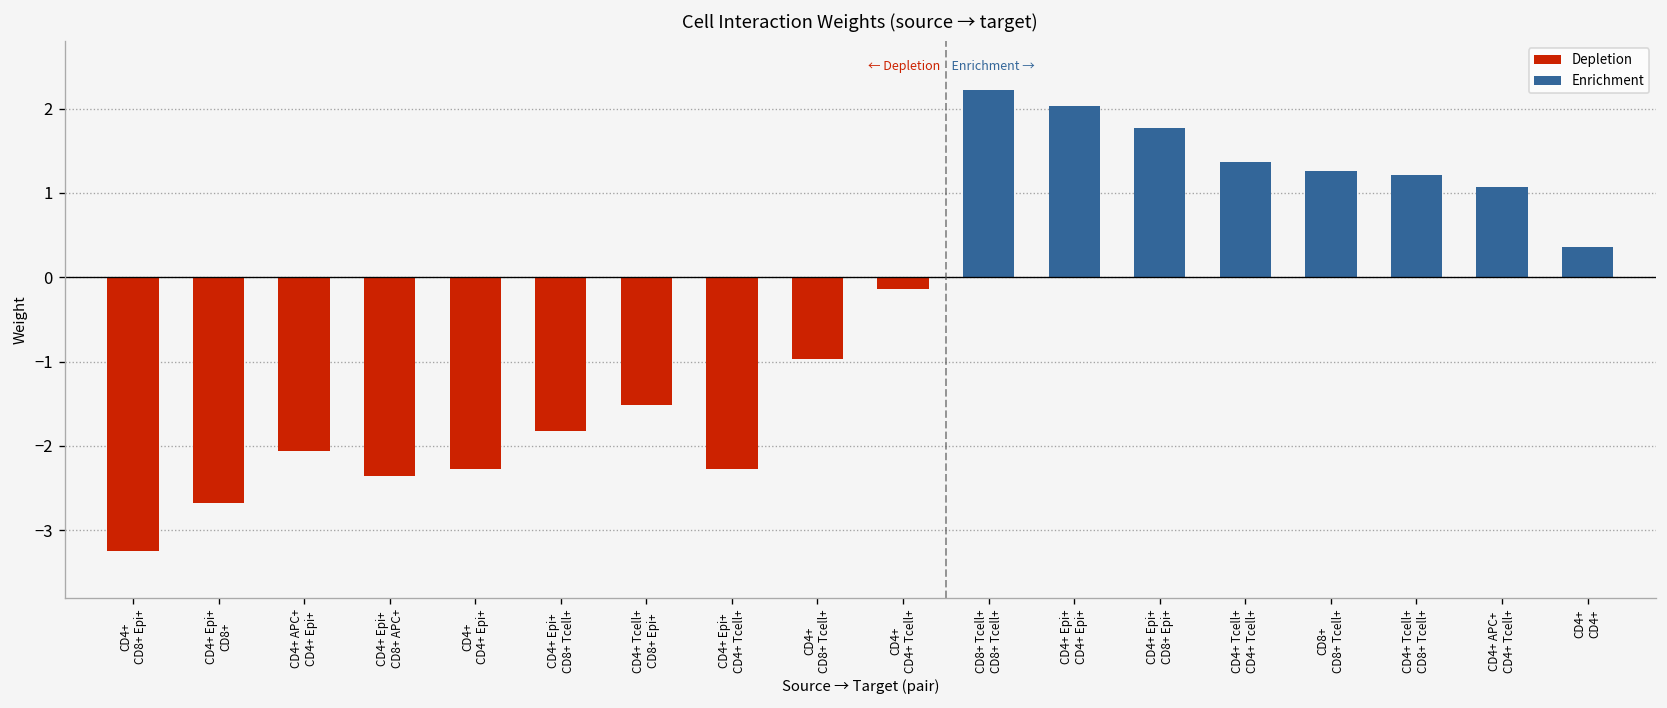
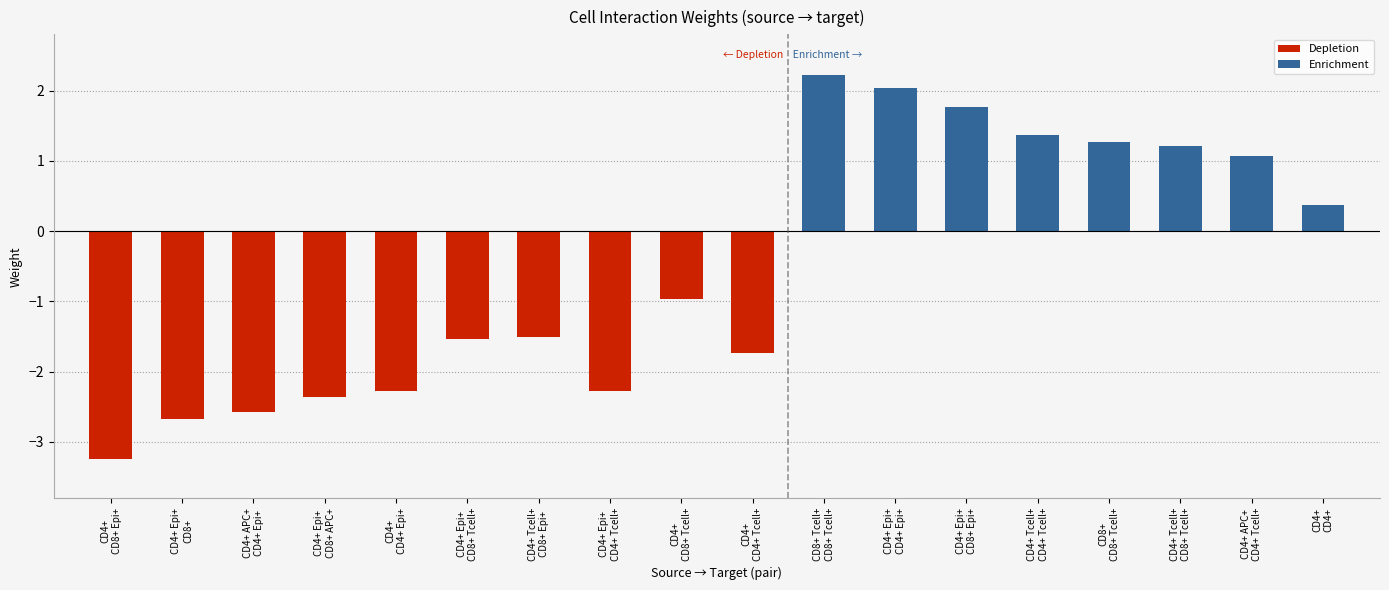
  {
    "Depletion": {
      "CD4+ CD8+ Epi+": -3.2,
      "CD4+ Epi+ CD8+": -2.7,
-     "CD4+ APC+ CD4+ Epi+": -2.1,
+     "CD4+ APC+ CD4+ Epi+": -2.6,
      "CD4+ Epi+ CD8+ APC+": -2.4,
      "CD4+ CD4+ Epi+": -2.3,
-     "CD4+ Epi+ CD8+ Tcell+": -1.8,
+     "CD4+ Epi+ CD8+ Tcell+": -1.5,
      "CD4+ Tcell+ CD8+ Epi+": -1.5,
      "CD4+ Epi+ CD4+ Tcell+": -2.3,
      "CD4+ CD8+ Tcell+": -1.0,
-     "CD4+ CD4+ Tcell+": -0.1
+     "CD4+ CD4+ Tcell+": -1.7
    },
    "Enrichment": {
      "CD8+ Tcell+ CD8+ Tcell+": 2.2,
      "CD4+ Epi+ CD4+ Epi+": 2.0,
      "CD4+ Epi+ CD8+ Epi+": 1.8,
      "CD4+ Tcell+ CD4+ Tcell+": 1.4,
      "CD8+ CD8+ Tcell+": 1.3,
      "CD4+ Tcell+ CD8+ Tcell+": 1.2,
      "CD4+ APC+ CD4+ Tcell+": 1.1,
      "CD4+ CD4+": 0.4
    }
  }
